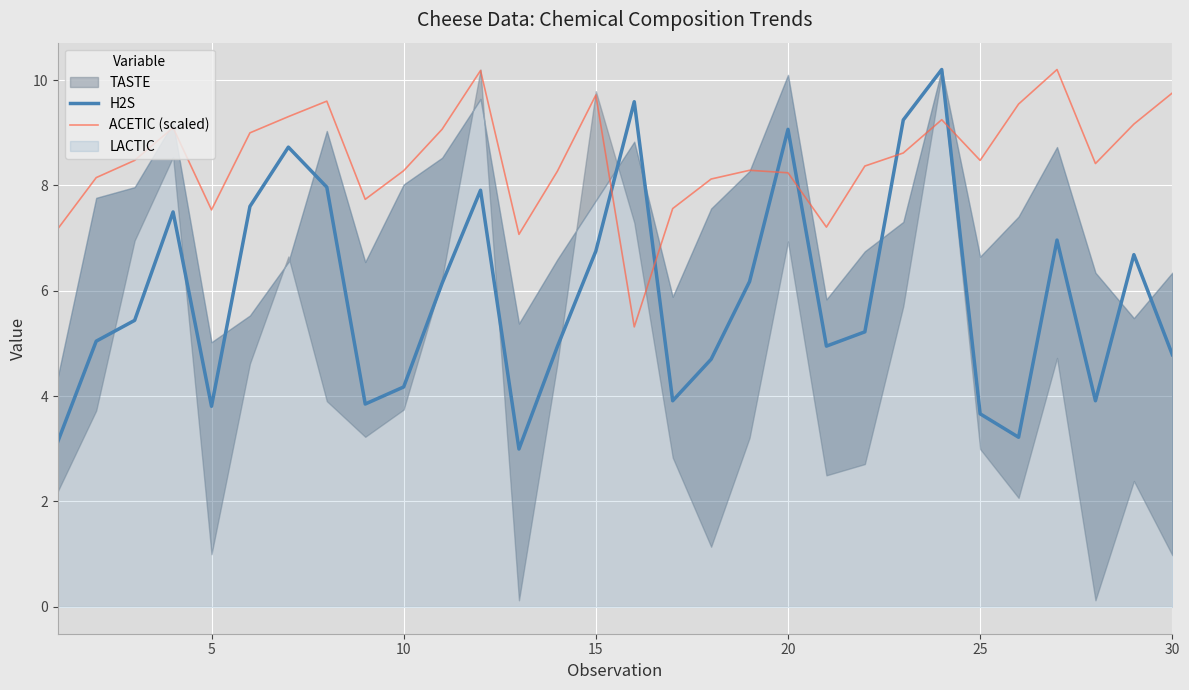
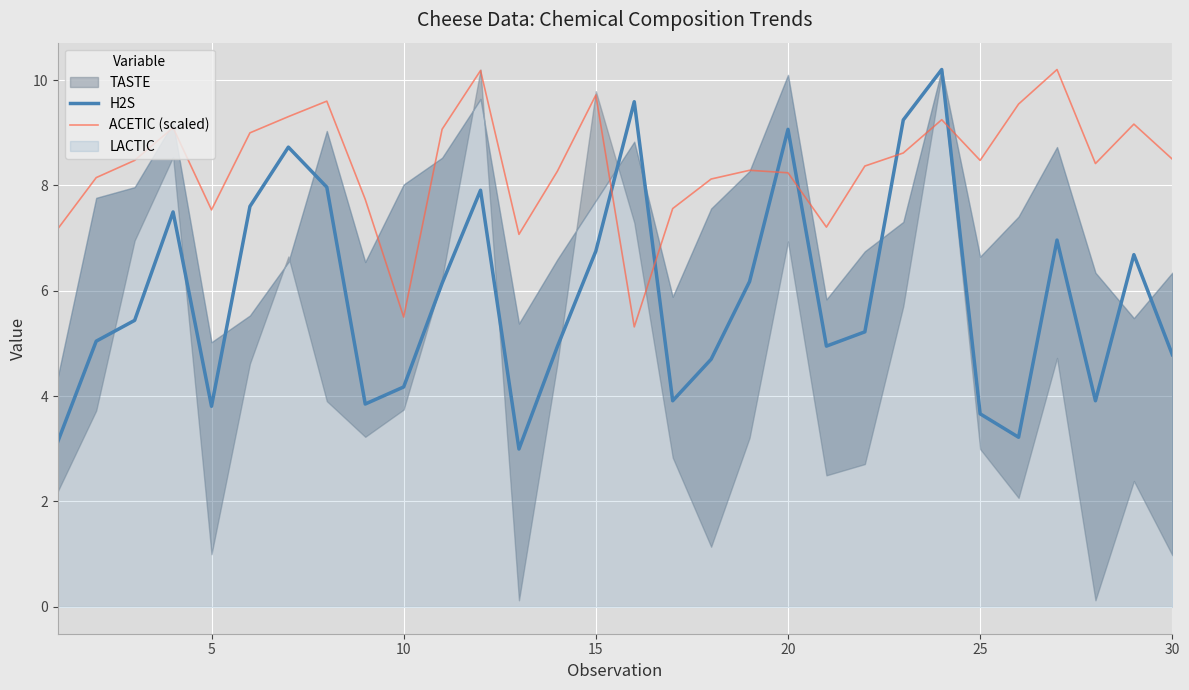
  {
    "ACETIC (scaled)": {
      "5": 7.5,
-     "10": 8.3,
+     "10": 5.5,
      "15": 9.7,
      "20": 8.2,
      "25": 8.5,
-     "30": 9.8
+     "30": 8.5
    }
  }
